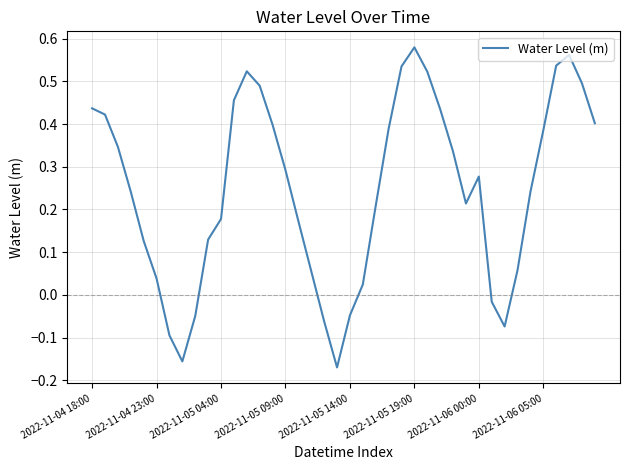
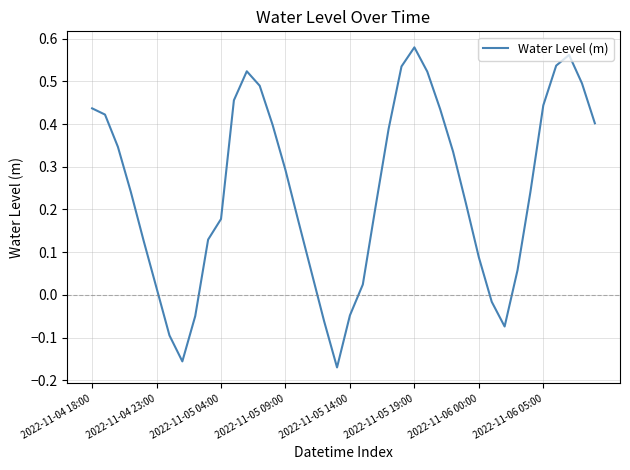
  {
    "2022-11-04 18:00": 0.44,
-   "2022-11-04 23:00": 0.04,
+   "2022-11-04 23:00": 0.02,
    "2022-11-05 04:00": 0.18,
    "2022-11-05 09:00": 0.29,
    "2022-11-05 14:00": -0.05,
    "2022-11-05 19:00": 0.58,
-   "2022-11-06 00:00": 0.28,
-   "2022-11-06 05:00": 0.39
+   "2022-11-06 00:00": 0.09,
+   "2022-11-06 05:00": 0.44
  }
